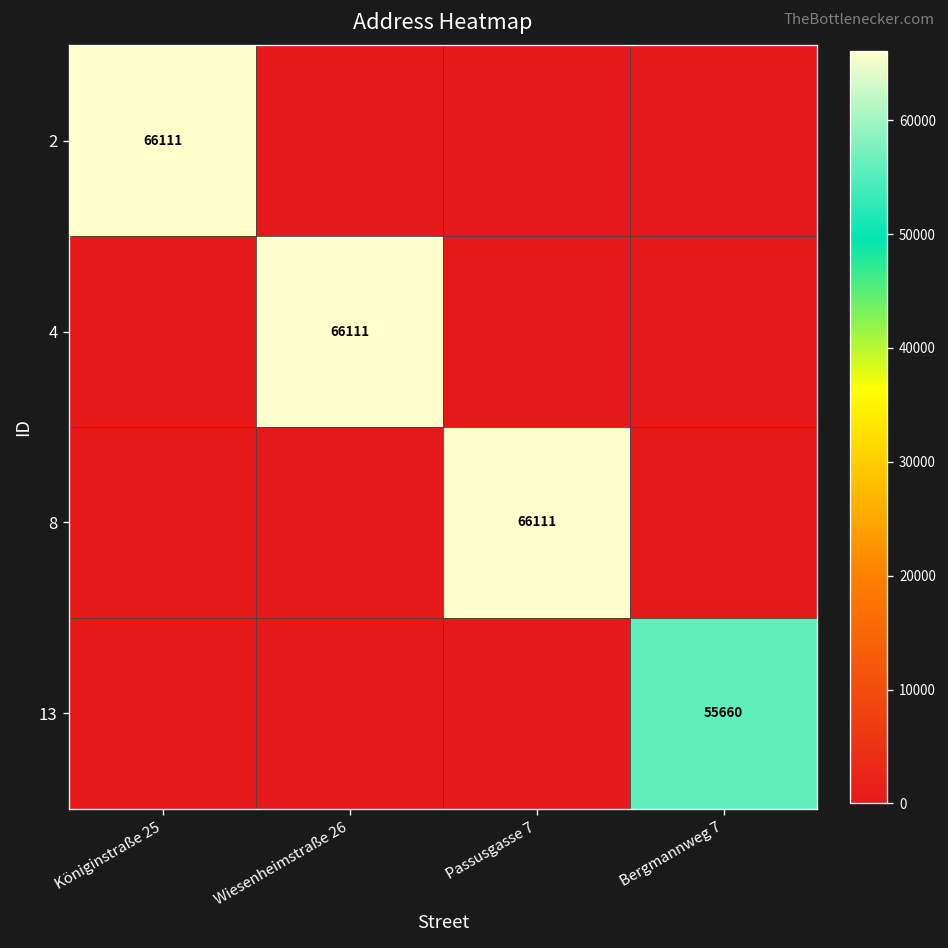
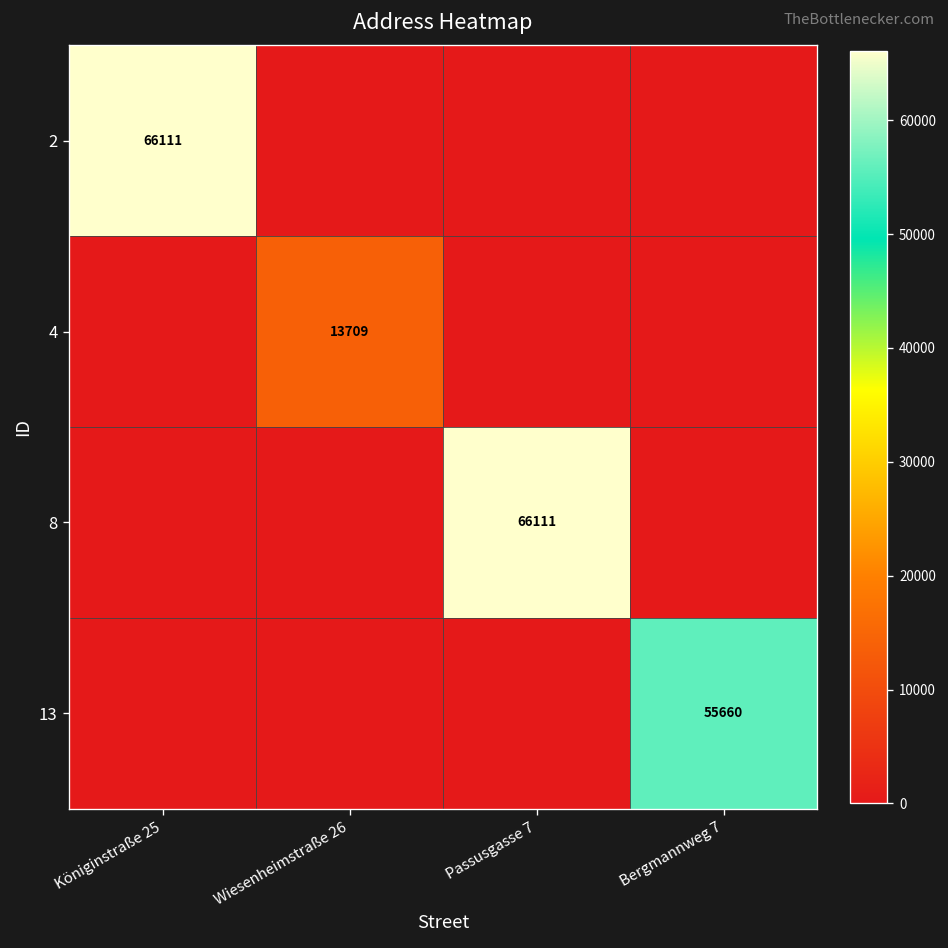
  {
    "2": {
      "Königinstraße 25": 66111
    },
    "4": {
-     "Wiesenheimstraße 26": 66111
+     "Wiesenheimstraße 26": 13709
    },
    "8": {
      "Passusgasse 7": 66111
    },
    "13": {
      "Bergmannweg 7": 55660
    }
  }
